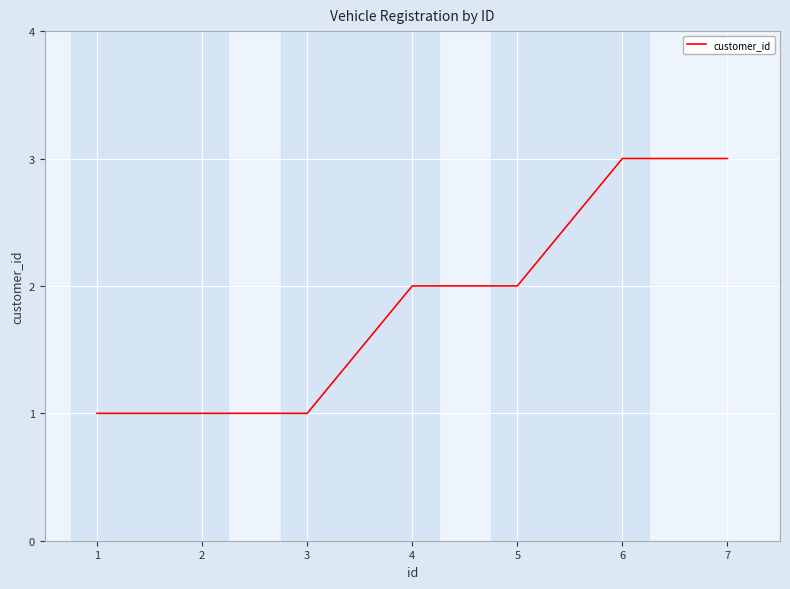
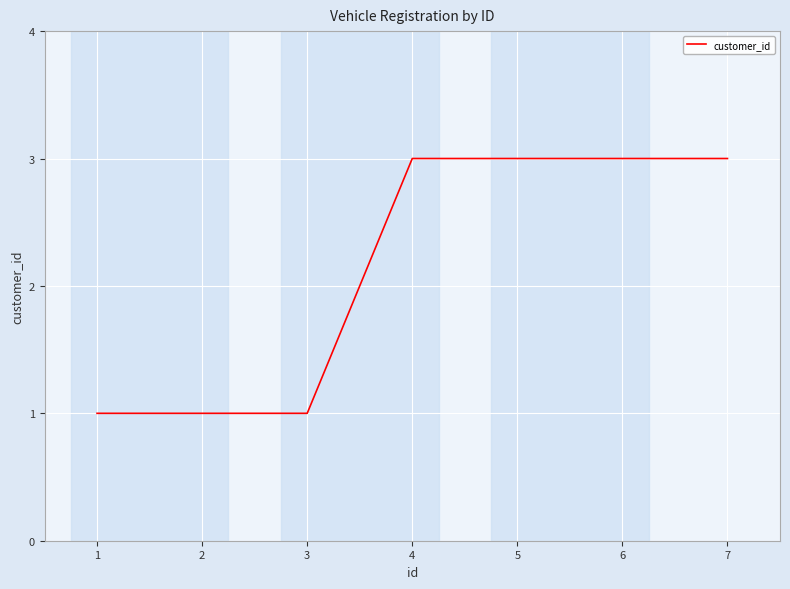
  {
    "1": 1,
    "2": 1,
    "3": 1,
-   "4": 2,
-   "5": 2,
+   "4": 3,
+   "5": 3,
    "6": 3,
    "7": 3
  }
